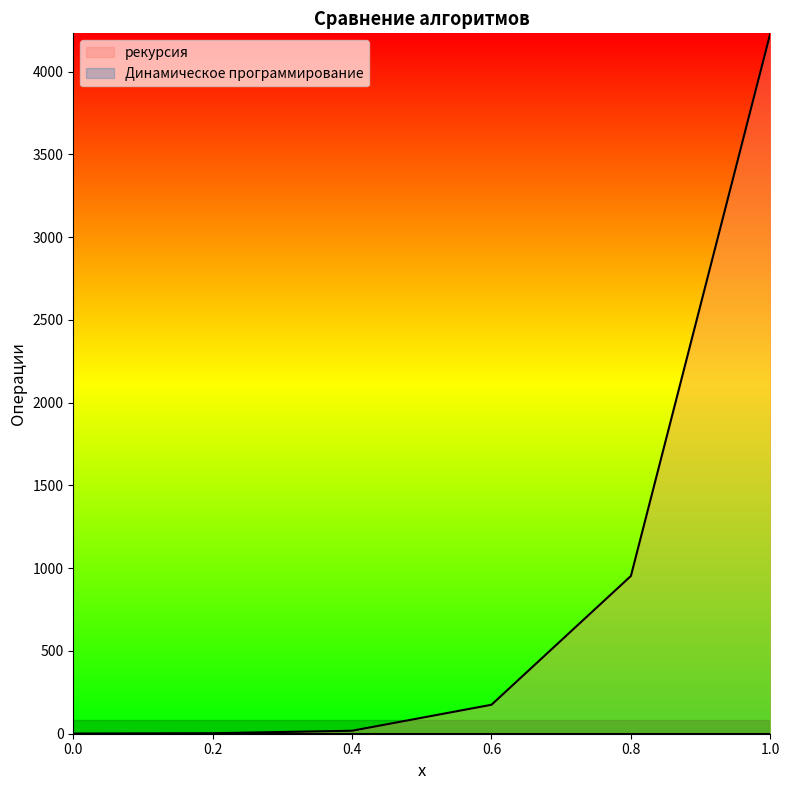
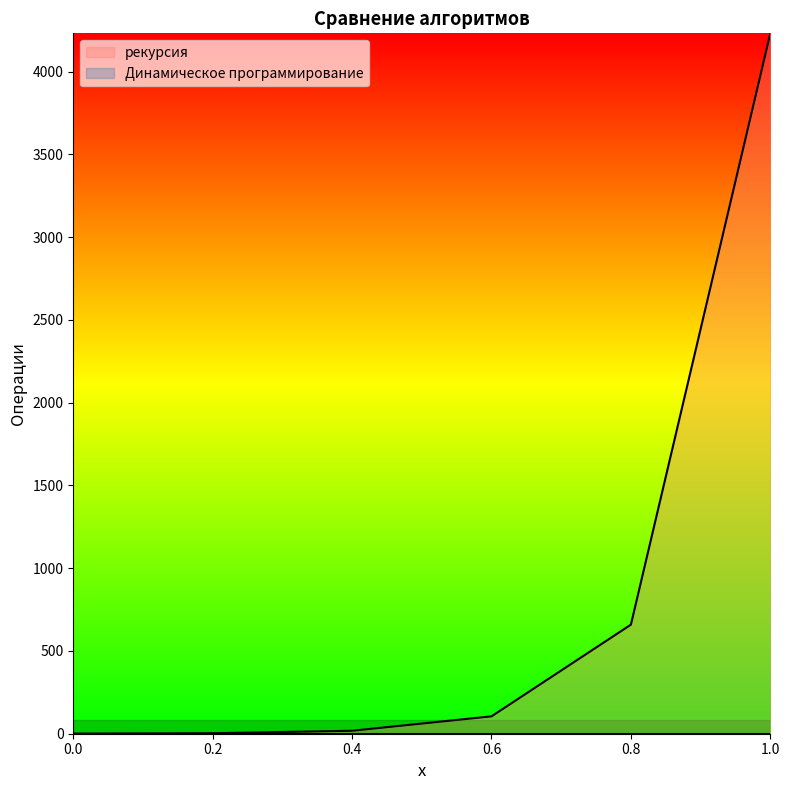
  {
    "рекурсия": {
      "0.4": 20,
-     "0.6": 180,
-     "0.8": 950,
+     "0.6": 110,
+     "0.8": 660,
      "1.0": 4230
    },
    "Динамическое программирование": {
      "0.4": 0,
      "0.6": 0,
      "0.8": 0,
      "1.0": 0
    }
  }
